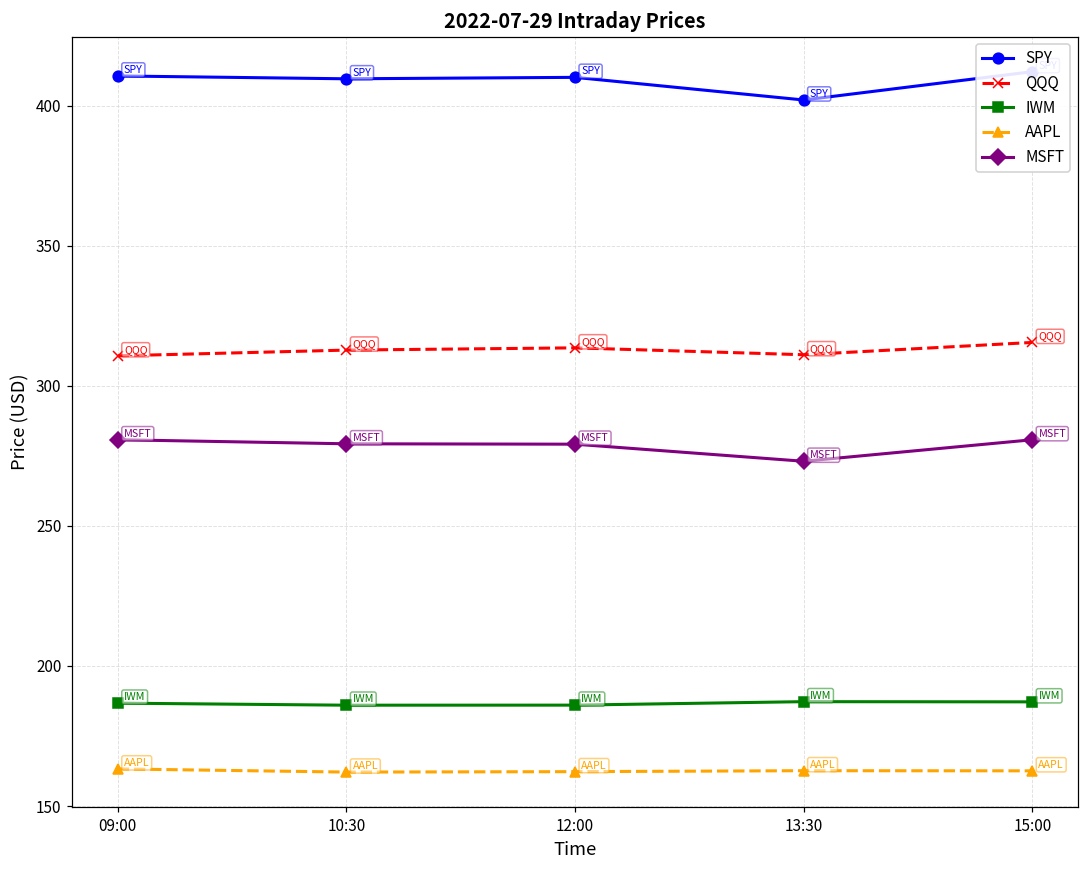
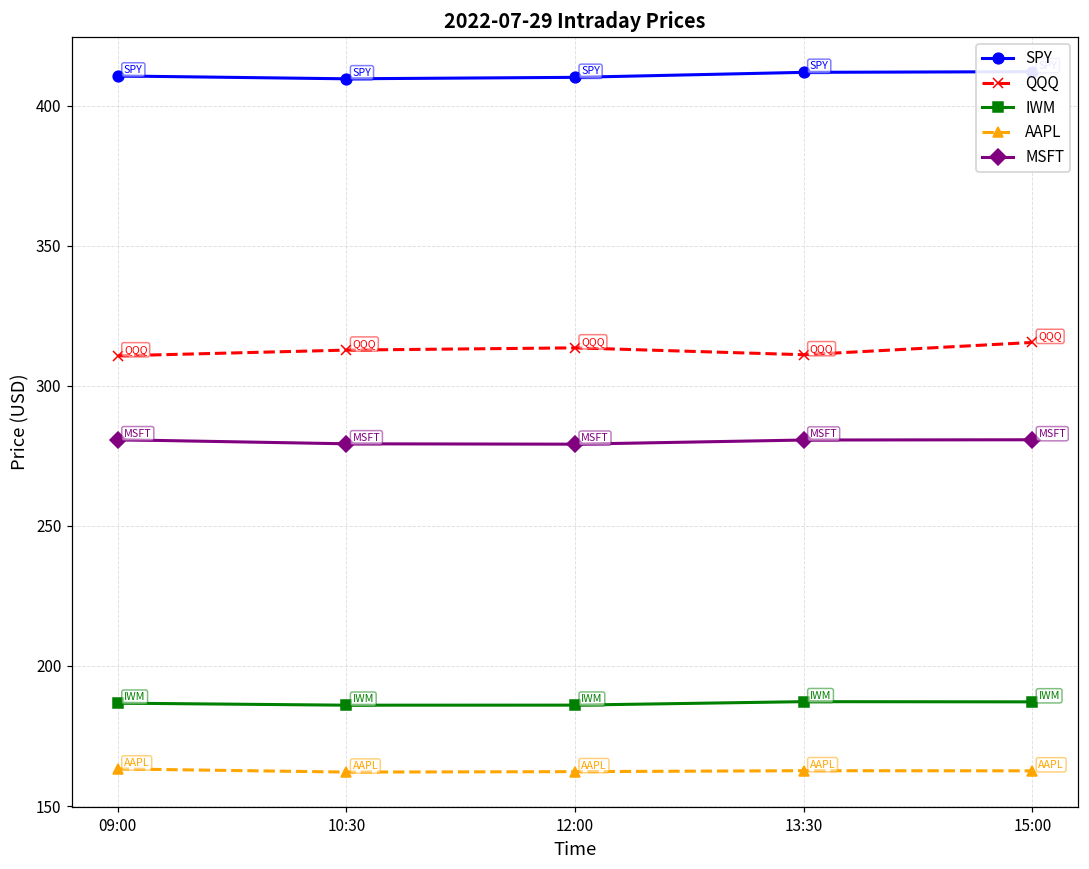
  {
    "SPY": {
      "09:00": 411,
      "10:30": 410,
      "12:00": 410,
-     "13:30": 402
+     "13:30": 412
    },
    "QQQ": {
      "09:00": 311,
      "10:30": 313,
      "12:00": 314,
      "13:30": 311,
      "15:00": 315
    },
    "IWM": {
      "09:00": 187,
      "10:30": 186,
      "12:00": 186,
      "13:30": 187,
      "15:00": 187
    },
    "AAPL": {
      "09:00": 163,
      "10:30": 162,
      "12:00": 162,
      "13:30": 163,
      "15:00": 163
    },
    "MSFT": {
      "09:00": 281,
      "10:30": 279,
      "12:00": 279,
-     "13:30": 273,
+     "13:30": 281,
      "15:00": 281
    }
  }
